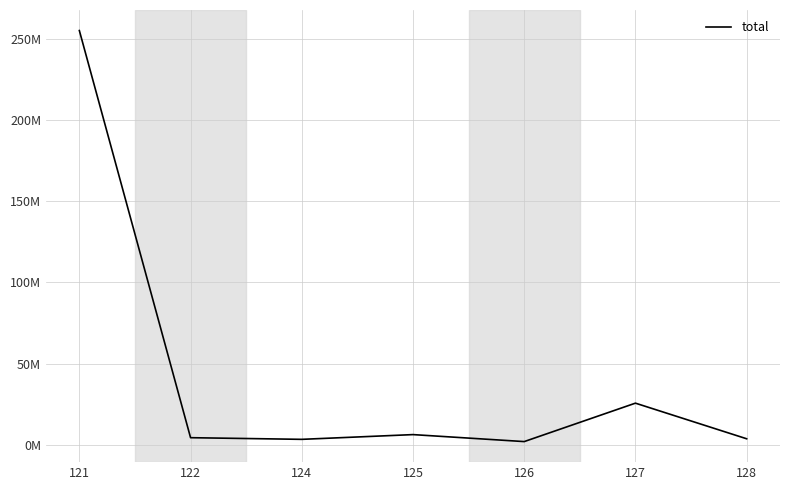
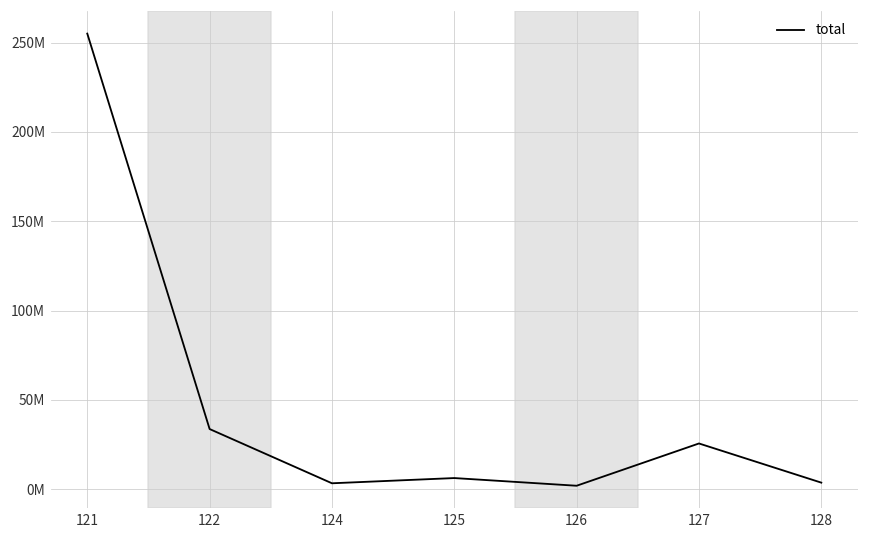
  {
    "121": 255000000,
-   "122": 4000000,
+   "122": 34000000,
    "124": 3000000,
    "125": 6000000,
    "126": 2000000,
    "127": 26000000,
    "128": 4000000
  }
